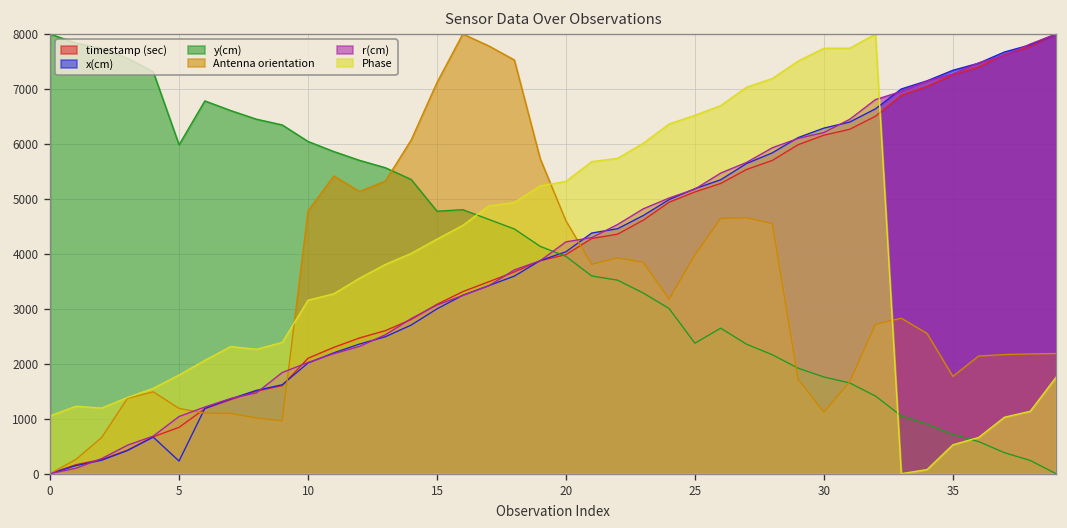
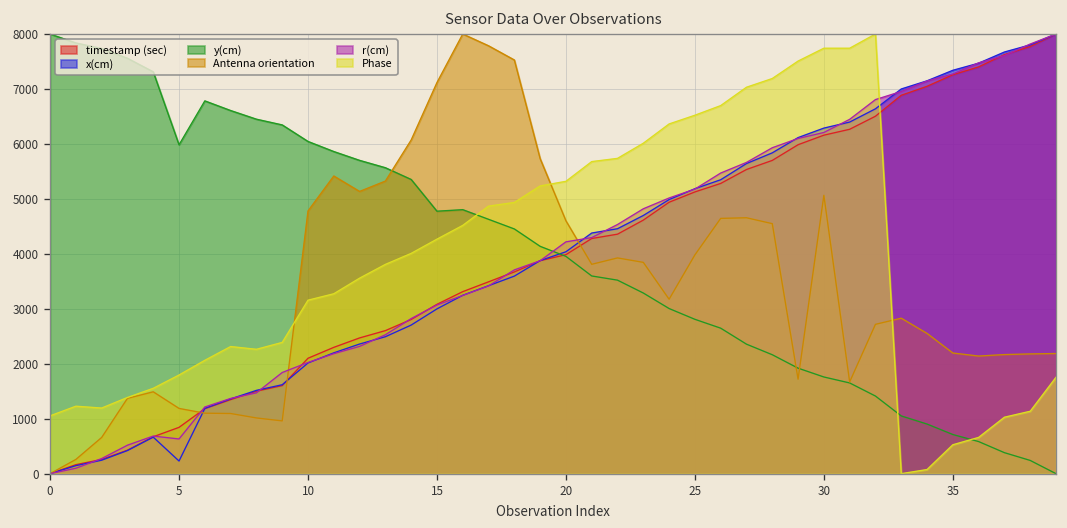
  {
    "timestamp (sec)": {
      "5": 800,
      "10": 2100
    },
    "x(cm)": {
      "5": 200,
      "15": 3000,
      "30": 6300,
      "35": 7300
    },
    "y(cm)": {
      "0": 8000,
      "5": 6000,
      "10": 6000,
      "15": 4800,
-     "25": 2400,
+     "25": 2800,
      "30": 1800,
      "35": 700
    },
    "Antenna orientation": {
      "5": 1200,
      "10": 4800,
      "15": 7100,
      "20": 4600,
      "25": 4000,
-     "30": 1100,
-     "35": 1800
+     "30": 5100,
+     "35": 2200
    },
    "r(cm)": {
-     "5": 1000,
+     "5": 600,
      "20": 4200
    },
    "Phase": {
      "0": 1100,
      "5": 1800,
      "10": 3200,
      "15": 4300,
      "20": 5300,
      "25": 6500,
      "30": 7700,
      "35": 500
    }
  }
